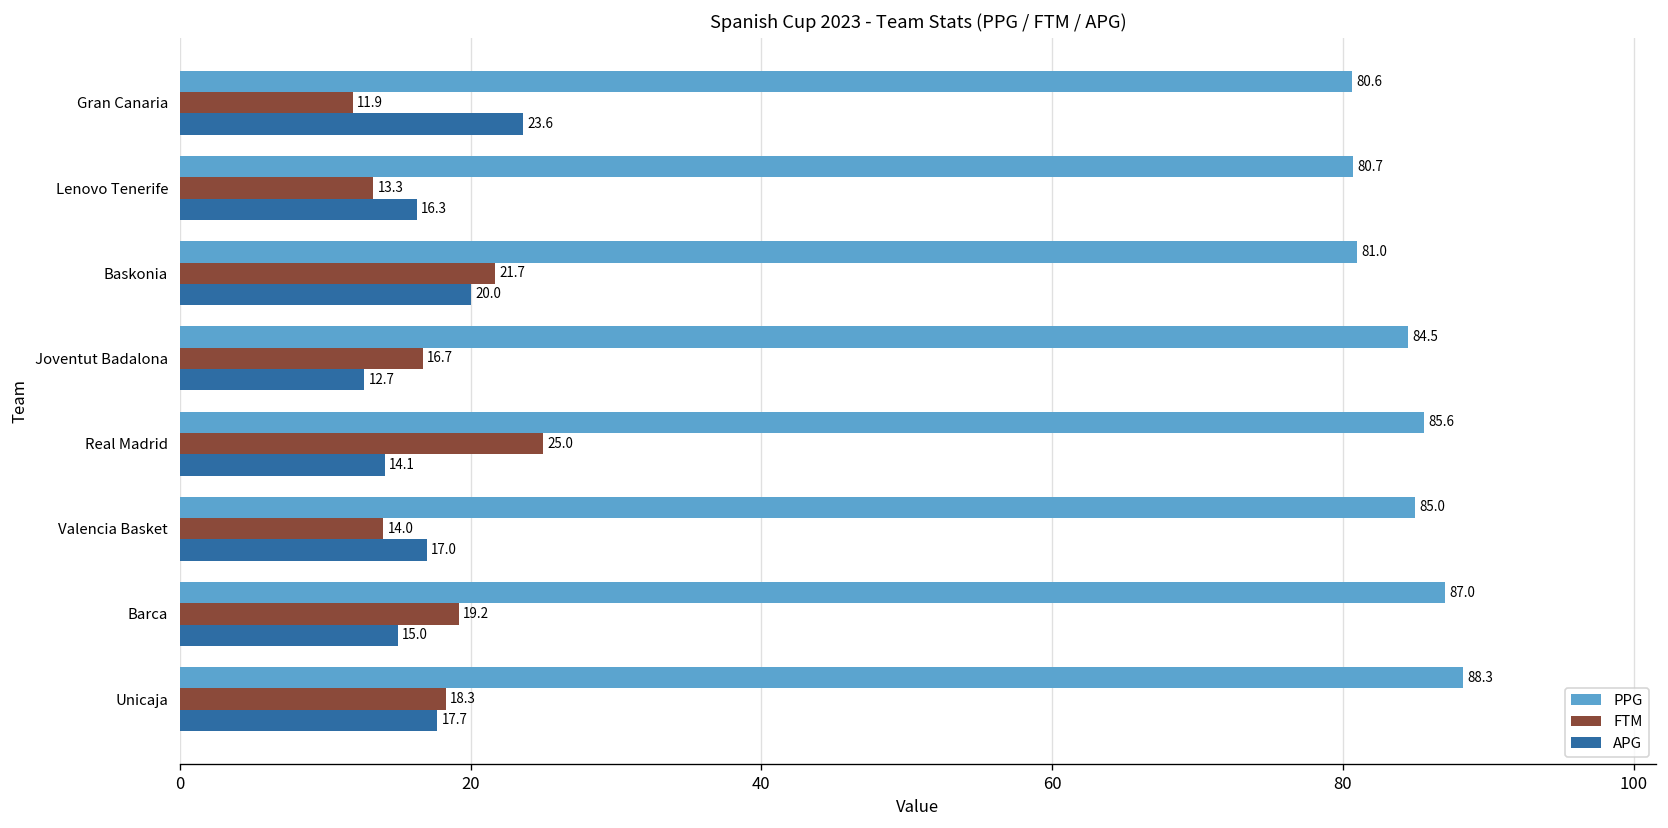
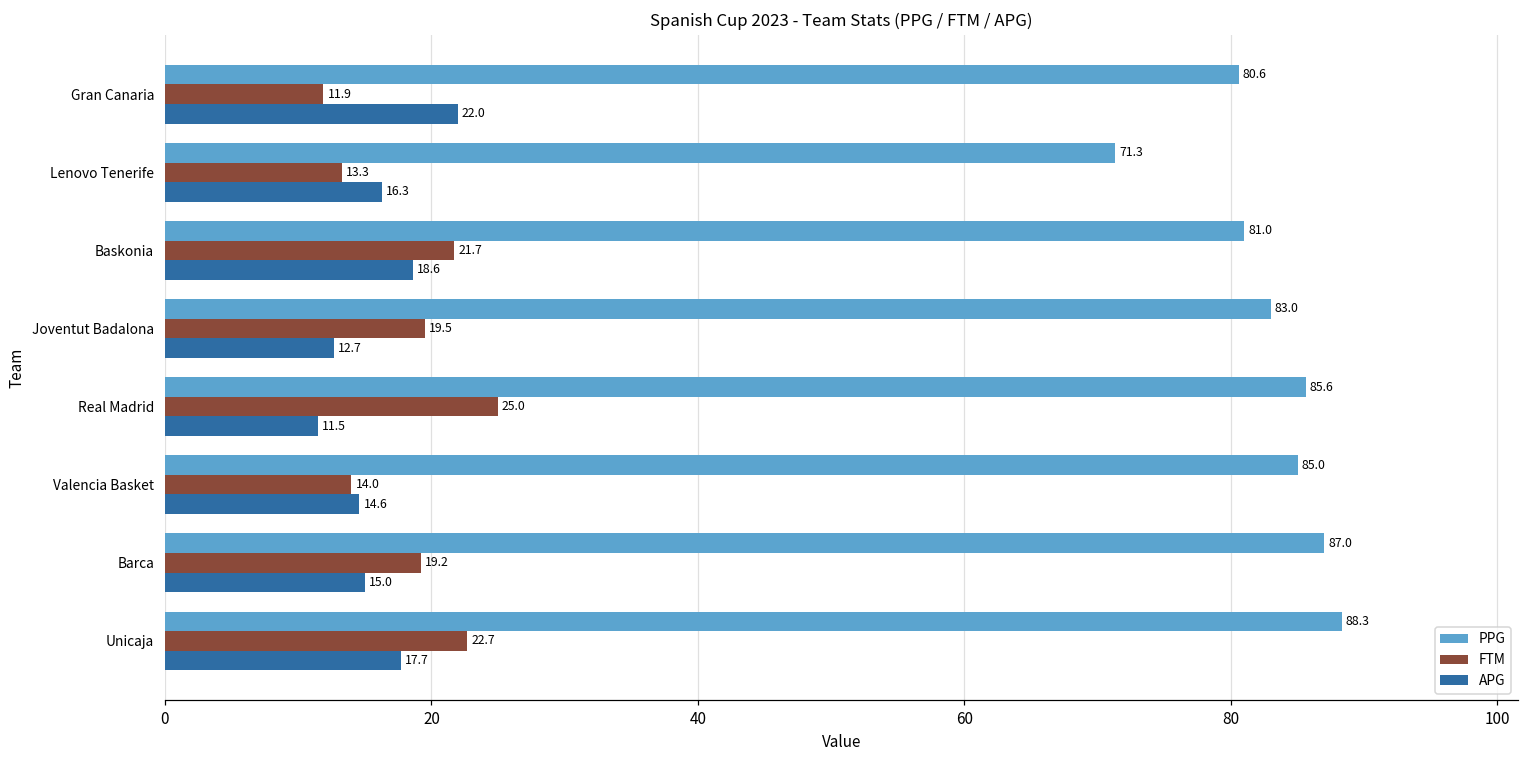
  {
    "PPG": {
      "Gran Canaria": 80.6,
-     "Lenovo Tenerife": 80.7,
+     "Lenovo Tenerife": 71.3,
      "Baskonia": 81.0,
-     "Joventut Badalona": 84.5,
+     "Joventut Badalona": 83.0,
      "Real Madrid": 85.6,
      "Valencia Basket": 85.0,
      "Barca": 87.0,
      "Unicaja": 88.3
    },
    "FTM": {
      "Gran Canaria": 11.9,
      "Lenovo Tenerife": 13.3,
      "Baskonia": 21.7,
-     "Joventut Badalona": 16.7,
+     "Joventut Badalona": 19.5,
      "Real Madrid": 25.0,
      "Valencia Basket": 14.0,
      "Barca": 19.2,
-     "Unicaja": 18.3
+     "Unicaja": 22.7
    },
    "APG": {
-     "Gran Canaria": 23.6,
+     "Gran Canaria": 22.0,
      "Lenovo Tenerife": 16.3,
-     "Baskonia": 20.0,
+     "Baskonia": 18.6,
      "Joventut Badalona": 12.7,
-     "Real Madrid": 14.1,
-     "Valencia Basket": 17.0,
+     "Real Madrid": 11.5,
+     "Valencia Basket": 14.6,
      "Barca": 15.0,
      "Unicaja": 17.7
    }
  }
